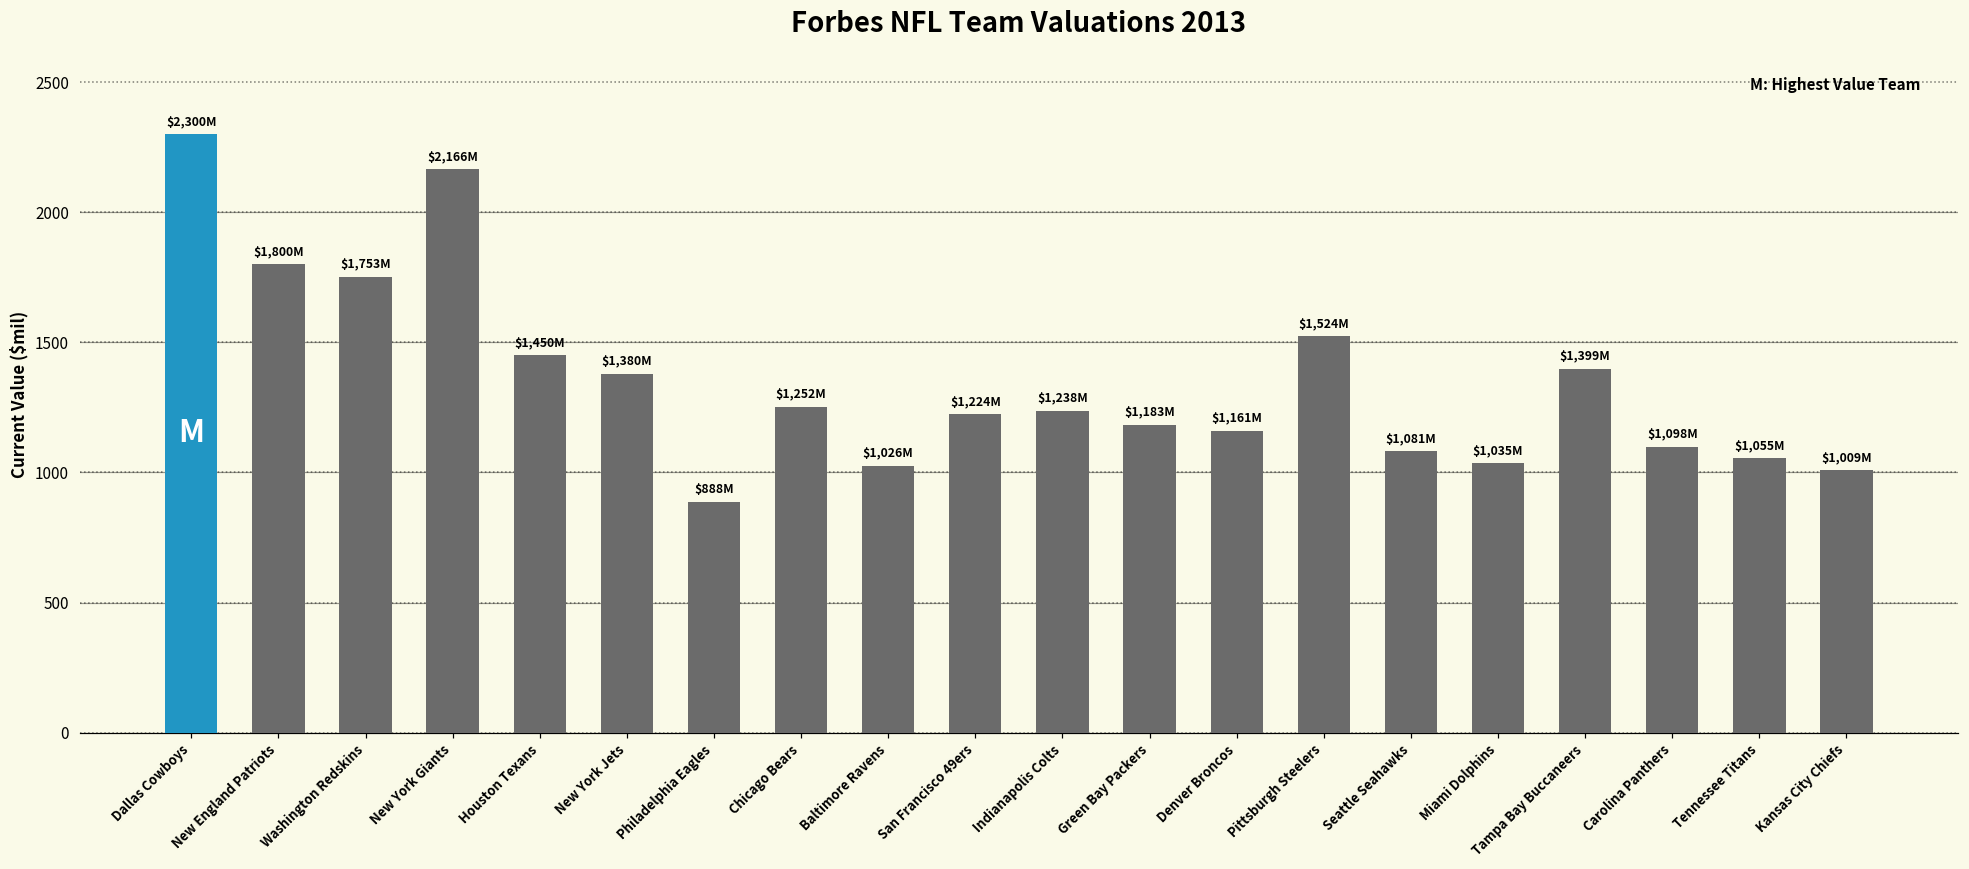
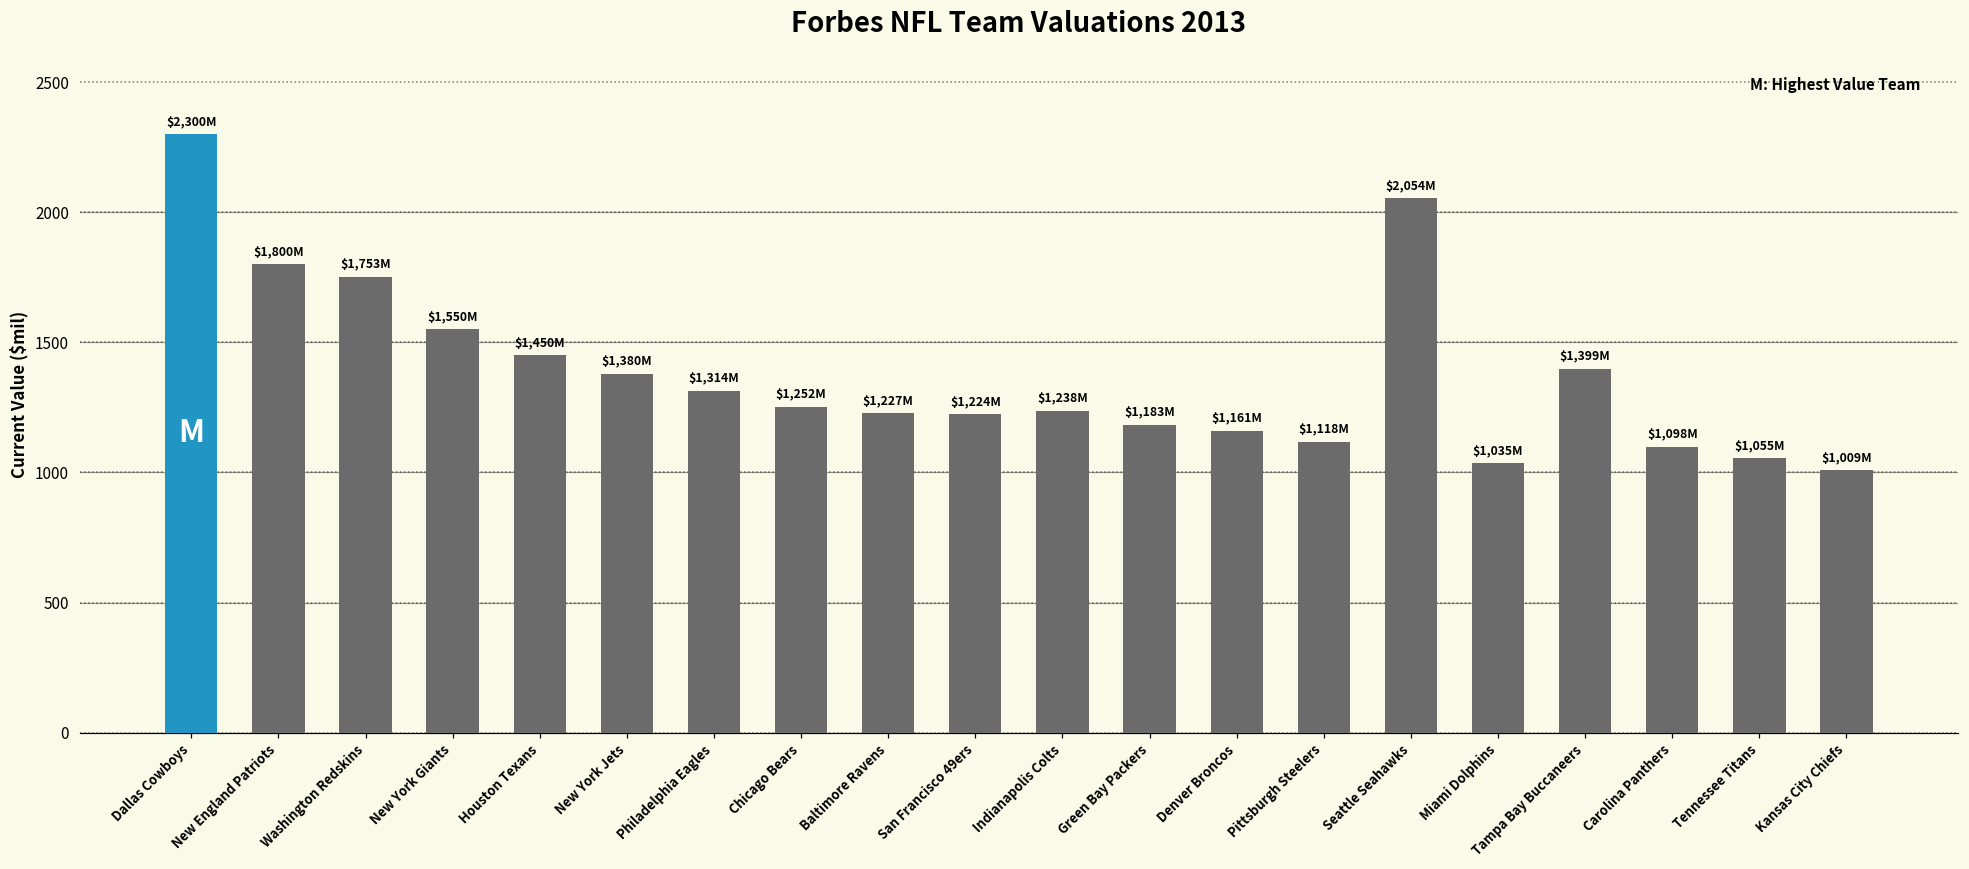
  {
    "Dallas Cowboys": "$2,300M",
    "New England Patriots": "$1,800M",
    "Washington Redskins": "$1,753M",
-   "New York Giants": "$2,166M",
+   "New York Giants": "$1,550M",
    "Houston Texans": "$1,450M",
    "New York Jets": "$1,380M",
-   "Philadelphia Eagles": "$888M",
+   "Philadelphia Eagles": "$1,314M",
    "Chicago Bears": "$1,252M",
-   "Baltimore Ravens": "$1,026M",
+   "Baltimore Ravens": "$1,227M",
    "San Francisco 49ers": "$1,224M",
    "Indianapolis Colts": "$1,238M",
    "Green Bay Packers": "$1,183M",
    "Denver Broncos": "$1,161M",
-   "Pittsburgh Steelers": "$1,524M",
-   "Seattle Seahawks": "$1,081M",
+   "Pittsburgh Steelers": "$1,118M",
+   "Seattle Seahawks": "$2,054M",
    "Miami Dolphins": "$1,035M",
    "Tampa Bay Buccaneers": "$1,399M",
    "Carolina Panthers": "$1,098M",
    "Tennessee Titans": "$1,055M",
    "Kansas City Chiefs": "$1,009M"
  }
